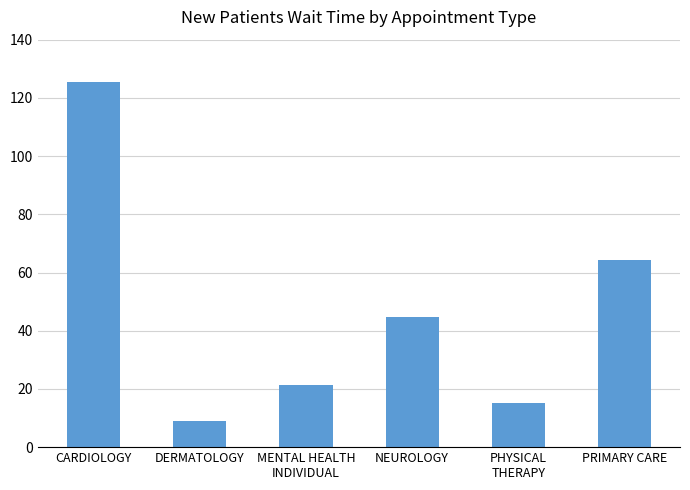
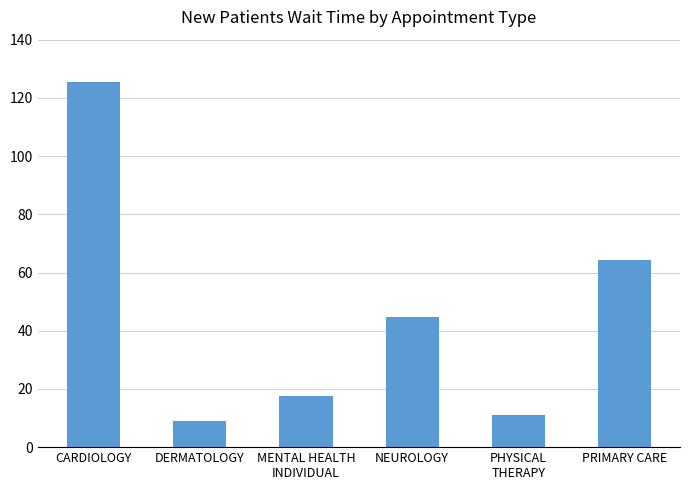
  {
    "CARDIOLOGY": 125,
    "DERMATOLOGY": 9,
-   "MENTAL HEALTH INDIVIDUAL": 21,
+   "MENTAL HEALTH INDIVIDUAL": 18,
    "NEUROLOGY": 45,
-   "PHYSICAL THERAPY": 15,
+   "PHYSICAL THERAPY": 11,
    "PRIMARY CARE": 64
  }
